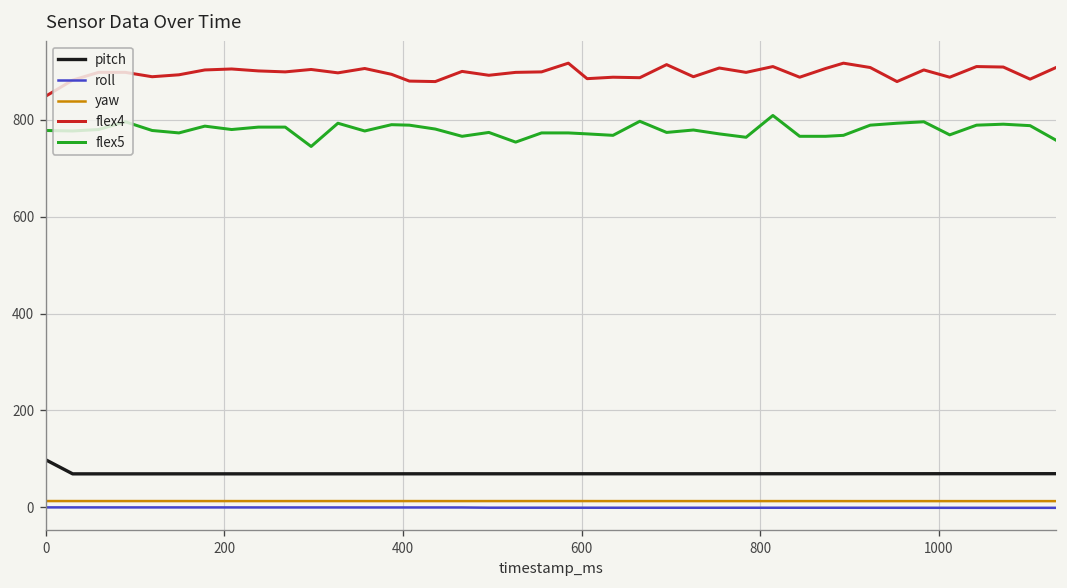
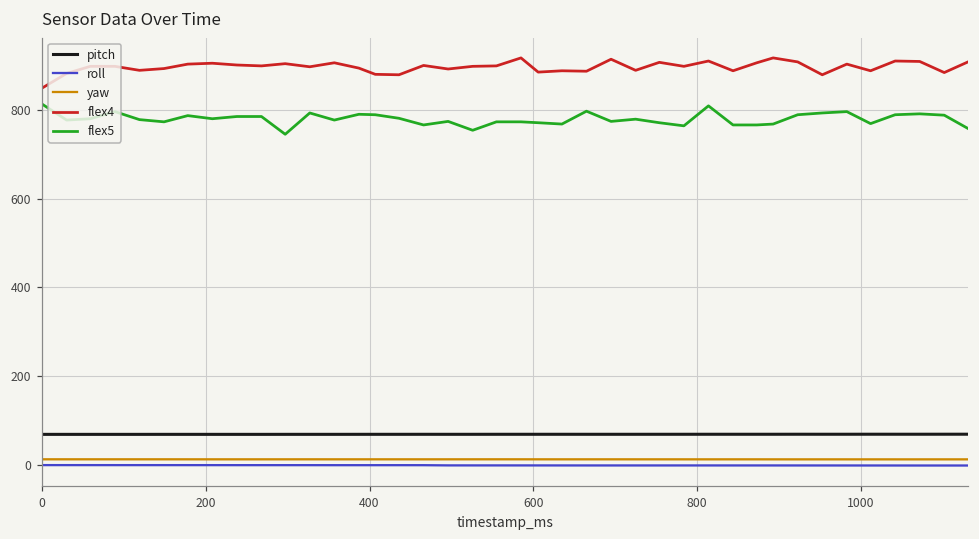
  {
    "pitch": {
-     "0": 100
+     "0": 70
    },
    "roll": {
      "0": 0
    },
    "yaw": {
      "0": 10
    },
    "flex4": {
      "0": 850
    },
    "flex5": {
-     "0": 780
+     "0": 810
    }
  }
